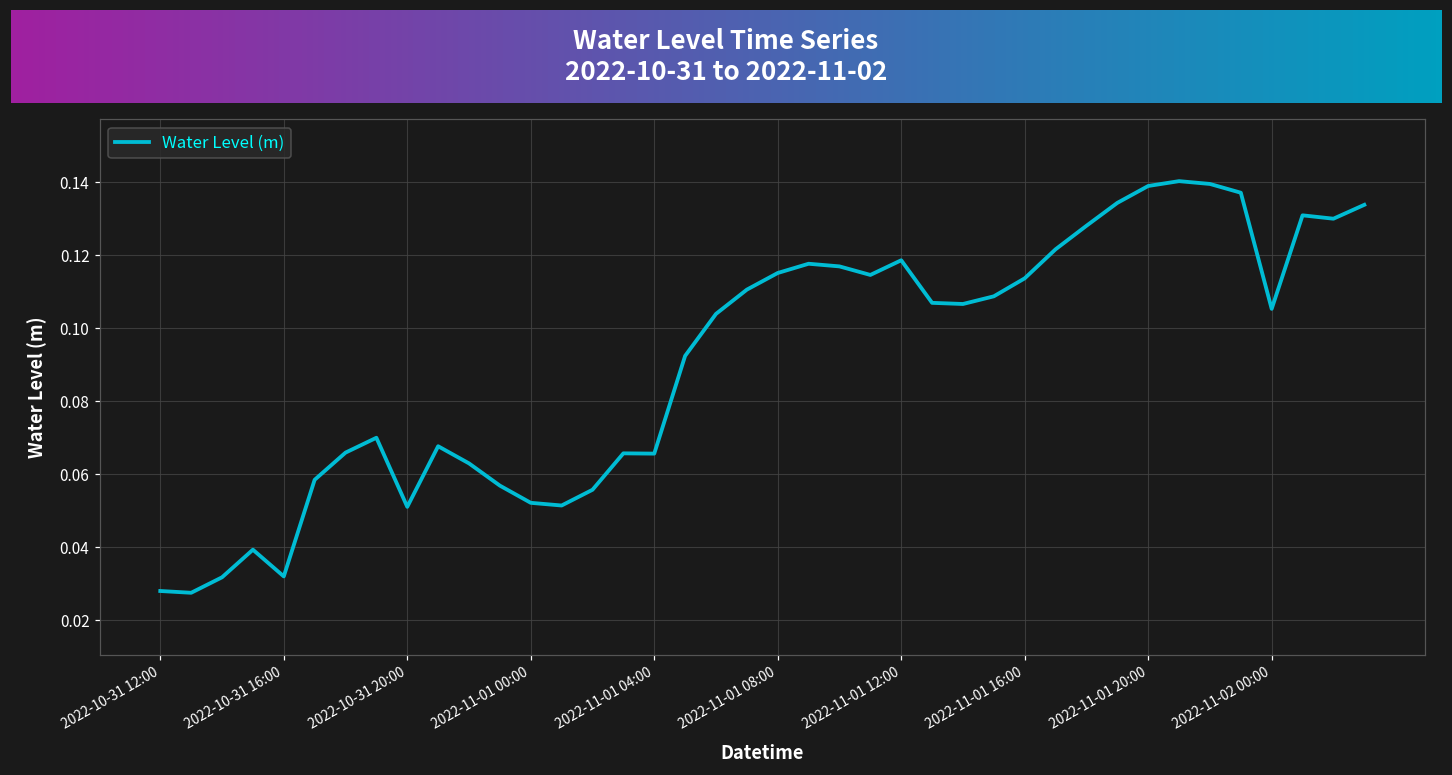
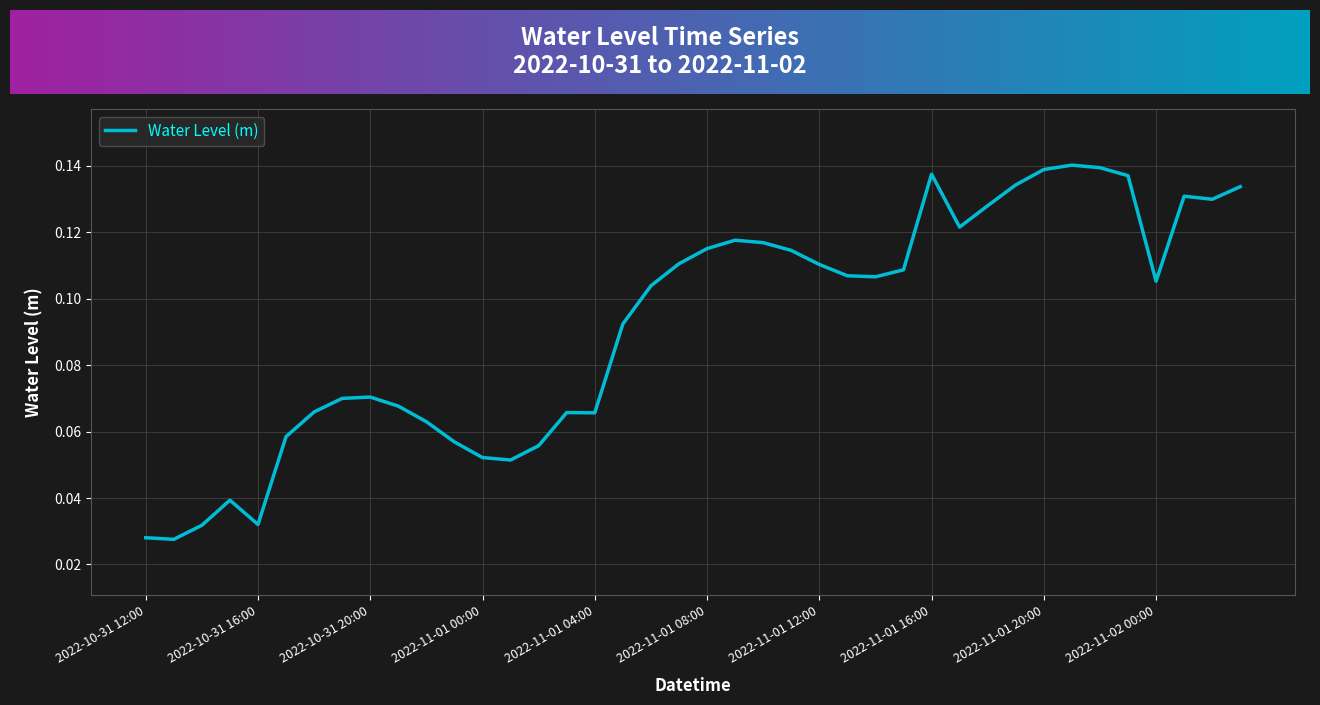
  {
    "2022-10-31 12:00": 0.028,
    "2022-10-31 16:00": 0.032,
-   "2022-10-31 20:00": 0.051,
+   "2022-10-31 20:00": 0.070,
    "2022-11-01 00:00": 0.052,
    "2022-11-01 04:00": 0.066,
    "2022-11-01 08:00": 0.115,
-   "2022-11-01 12:00": 0.119,
-   "2022-11-01 16:00": 0.114,
+   "2022-11-01 12:00": 0.110,
+   "2022-11-01 16:00": 0.137,
    "2022-11-01 20:00": 0.139,
    "2022-11-02 00:00": 0.105
  }
